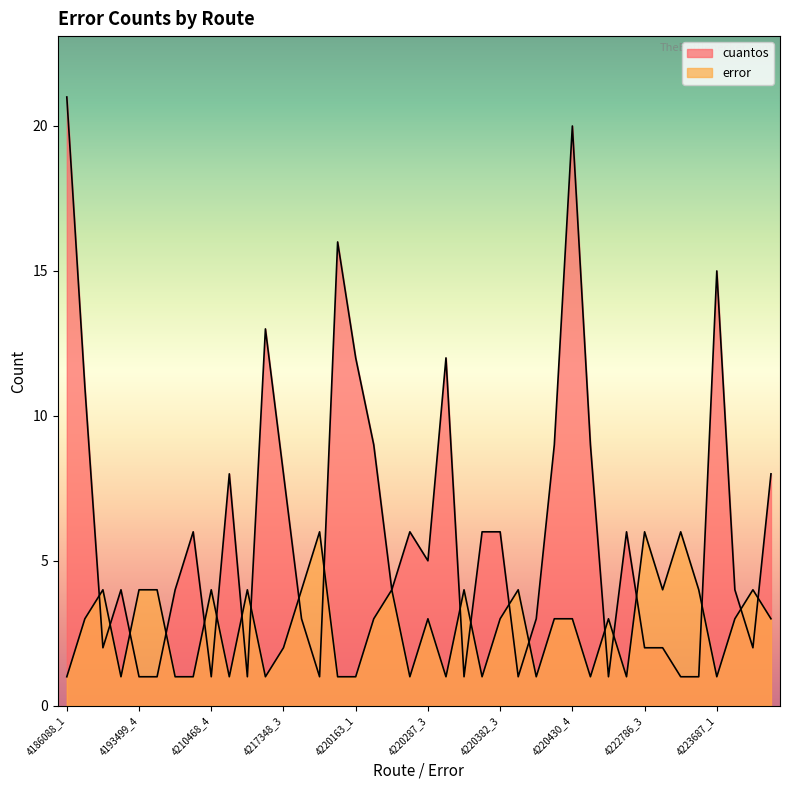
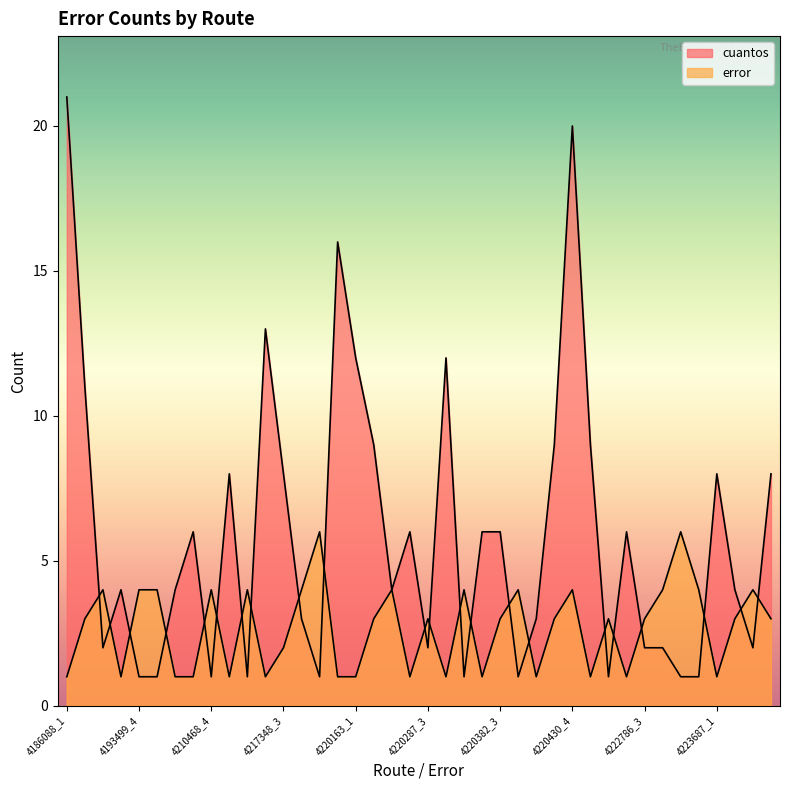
  {
    "cuantos": {
      "4186088_1": 21,
      "4193499_4": 1,
      "4210468_4": 1,
      "4217348_3": 8,
      "4220163_1": 12,
-     "4220287_3": 5,
+     "4220287_3": 2,
      "4220382_3": 6,
      "4220430_4": 20,
      "4222786_3": 2,
-     "4223687_1": 15
+     "4223687_1": 8
    },
    "error": {
      "4186088_1": 1,
      "4193499_4": 4,
      "4210468_4": 4,
      "4217348_3": 2,
      "4220163_1": 1,
      "4220287_3": 3,
      "4220382_3": 3,
-     "4220430_4": 3,
-     "4222786_3": 6,
+     "4220430_4": 4,
+     "4222786_3": 3,
      "4223687_1": 1
    }
  }
